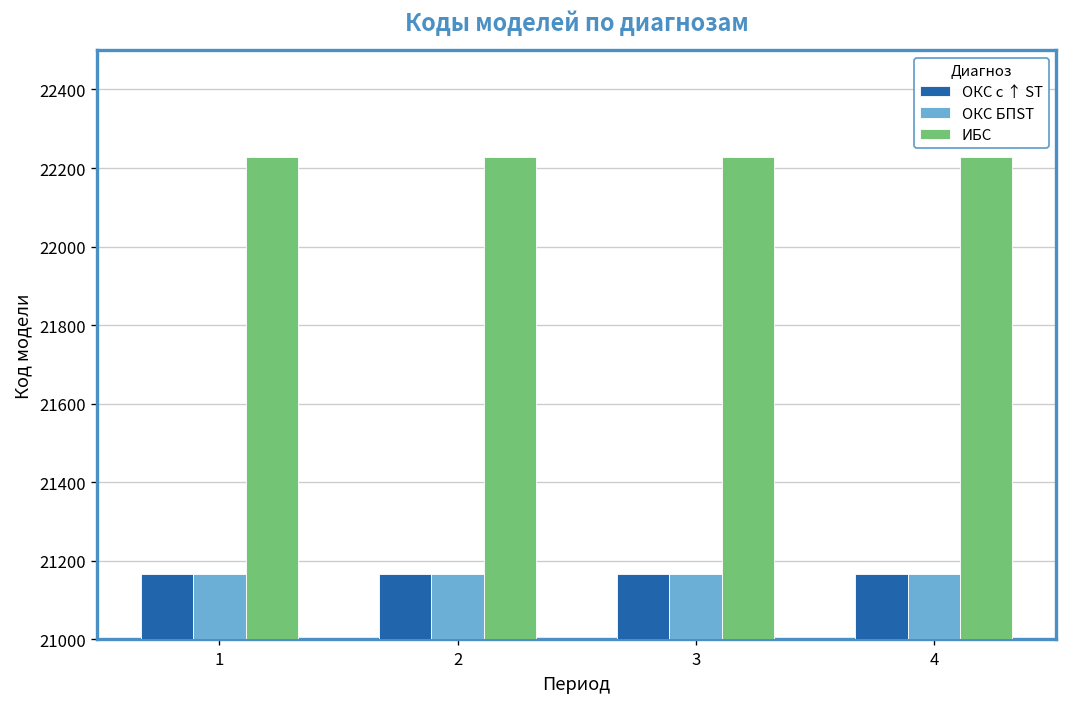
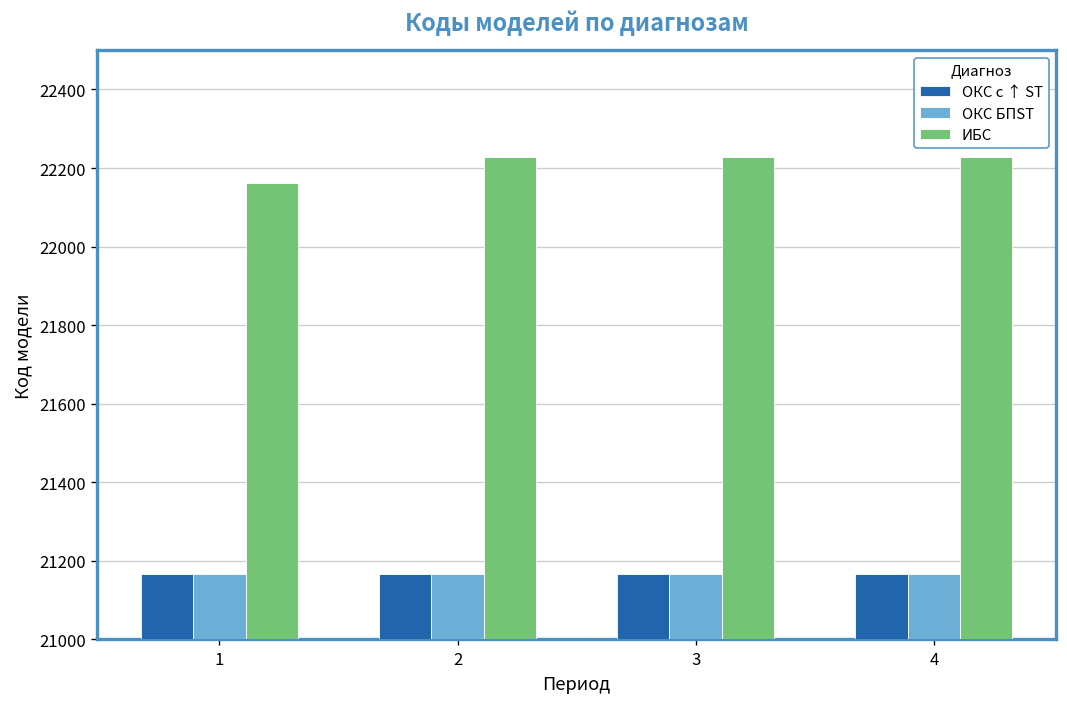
  {
    "ОКС с ↑ ST": {
      "1": 21170,
      "2": 21170,
      "3": 21170,
      "4": 21170
    },
    "ОКС БПST": {
      "1": 21170,
      "2": 21170,
      "3": 21170,
      "4": 21170
    },
    "ИБС": {
-     "1": 22230,
+     "1": 22160,
      "2": 22230,
      "3": 22230,
      "4": 22230
    }
  }
